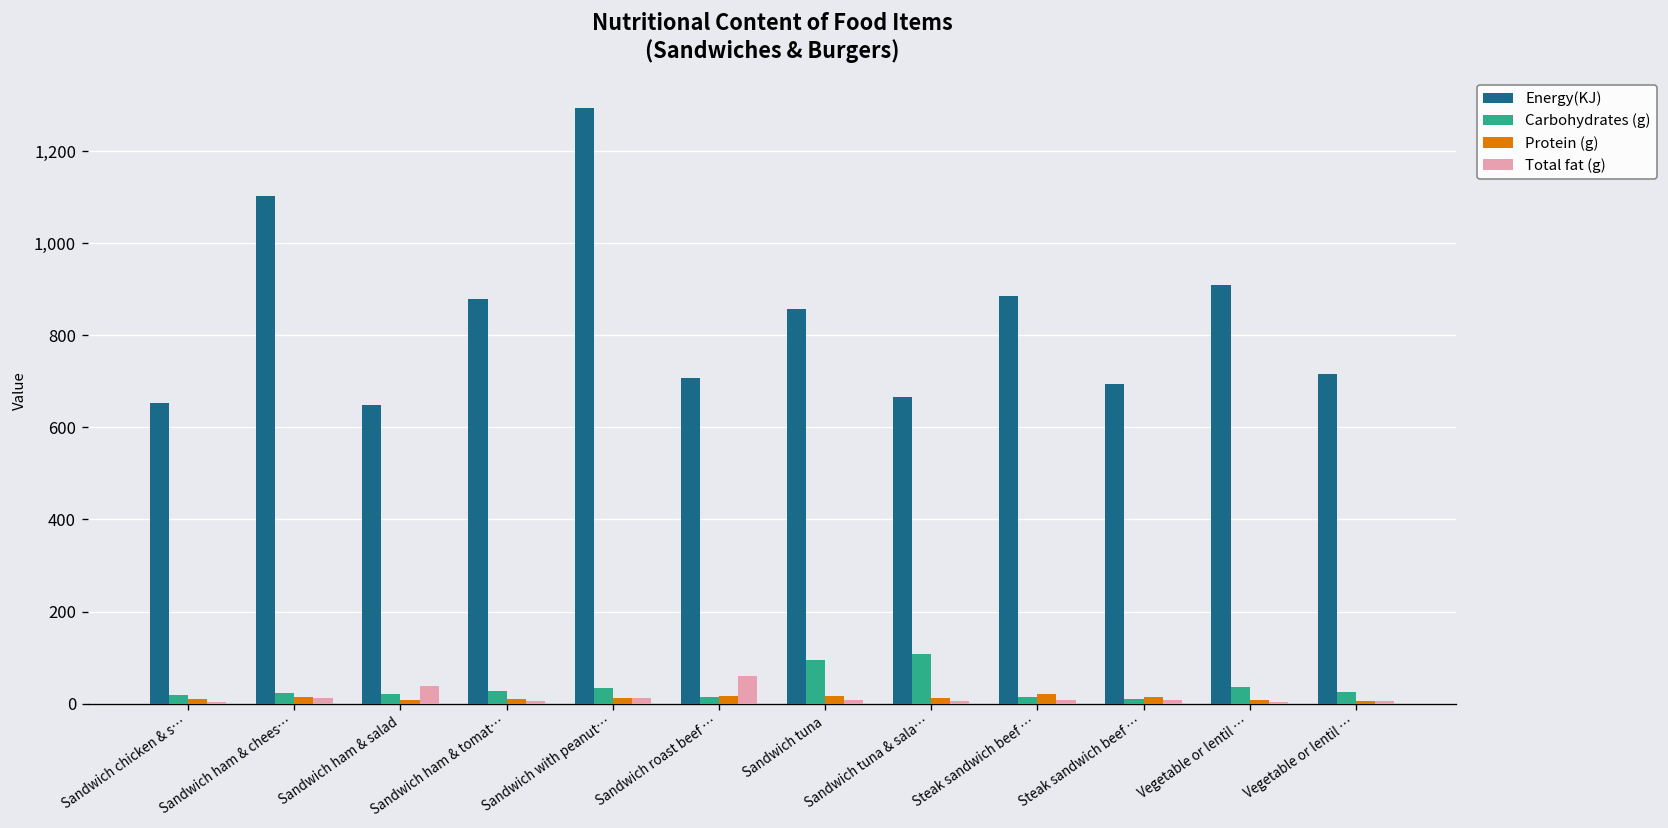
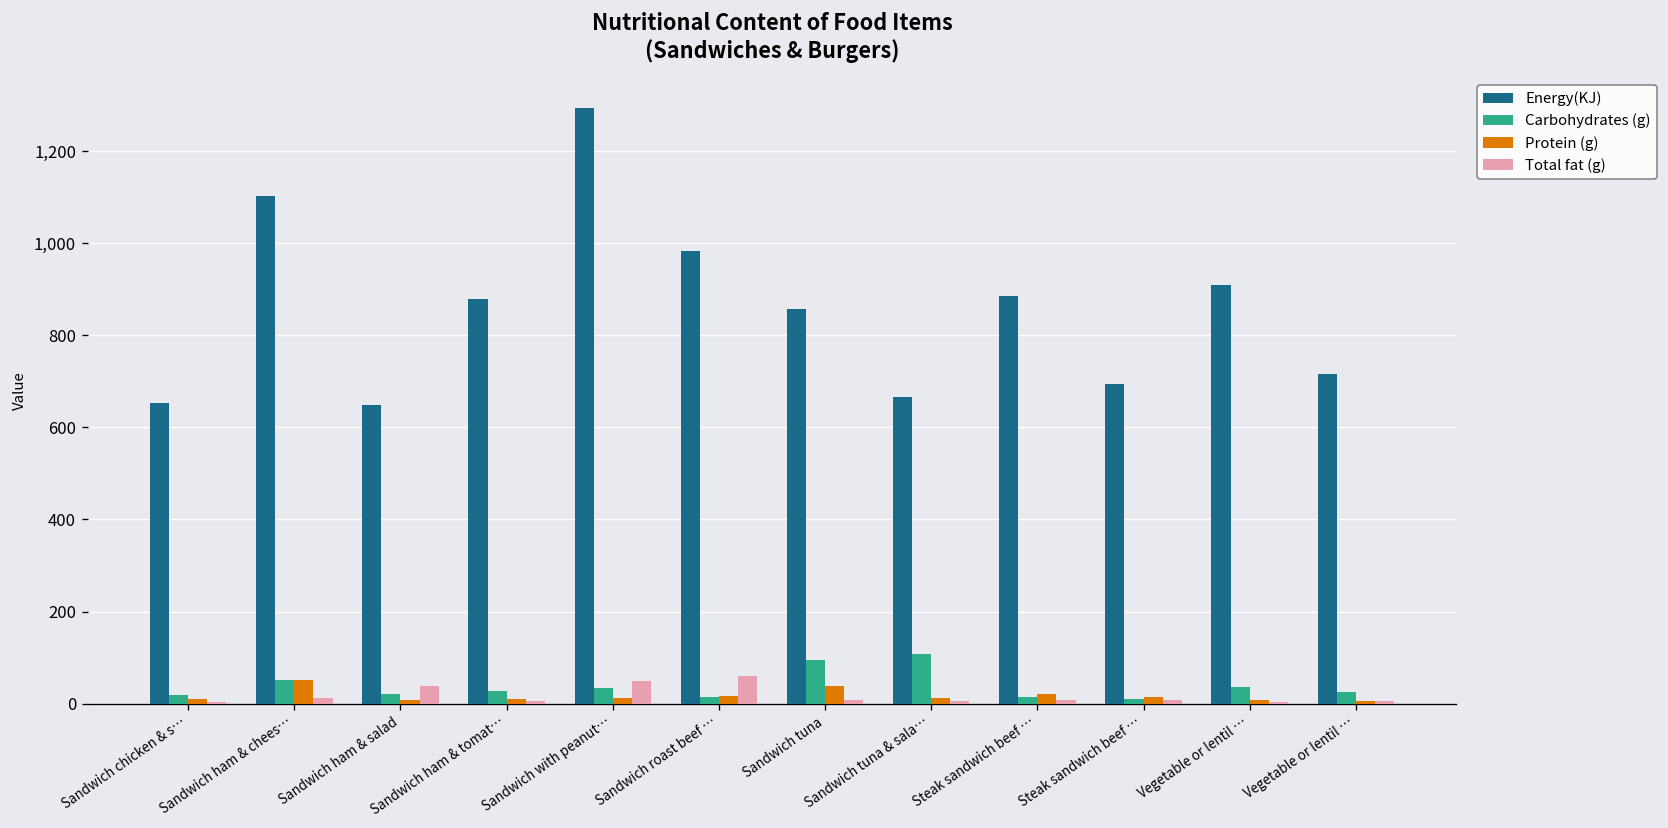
  {
    "Energy(KJ)": {
      "Sandwich chicken & s…": "650",
      "Sandwich ham & chees…": "1,100",
      "Sandwich ham & salad": "650",
      "Sandwich ham & tomat…": "880",
      "Sandwich with peanut…": "1,300",
-     "Sandwich roast beef …": "710",
+     "Sandwich roast beef …": "980",
      "Sandwich tuna": "860",
      "Sandwich tuna & sala…": "670"
    },
    "Carbohydrates (g)": {
      "Sandwich chicken & s…": "20",
-     "Sandwich ham & chees…": "20",
+     "Sandwich ham & chees…": "50",
      "Sandwich ham & salad": "20",
      "Sandwich ham & tomat…": "30",
      "Sandwich with peanut…": "30",
      "Sandwich roast beef …": "10",
      "Sandwich tuna": "90",
      "Sandwich tuna & sala…": "110"
    },
    "Protein (g)": {
      "Sandwich chicken & s…": "10",
-     "Sandwich ham & chees…": "10",
+     "Sandwich ham & chees…": "50",
      "Sandwich ham & salad": "10",
      "Sandwich ham & tomat…": "10",
      "Sandwich with peanut…": "10",
      "Sandwich roast beef …": "20",
-     "Sandwich tuna": "20",
+     "Sandwich tuna": "40",
      "Sandwich tuna & sala…": "10"
    },
    "Total fat (g)": {
      "Sandwich ham & chees…": "10",
      "Sandwich ham & salad": "40",
-     "Sandwich with peanut…": "10",
+     "Sandwich with peanut…": "50",
      "Sandwich roast beef …": "60",
      "Sandwich tuna": "10"
    }
  }
